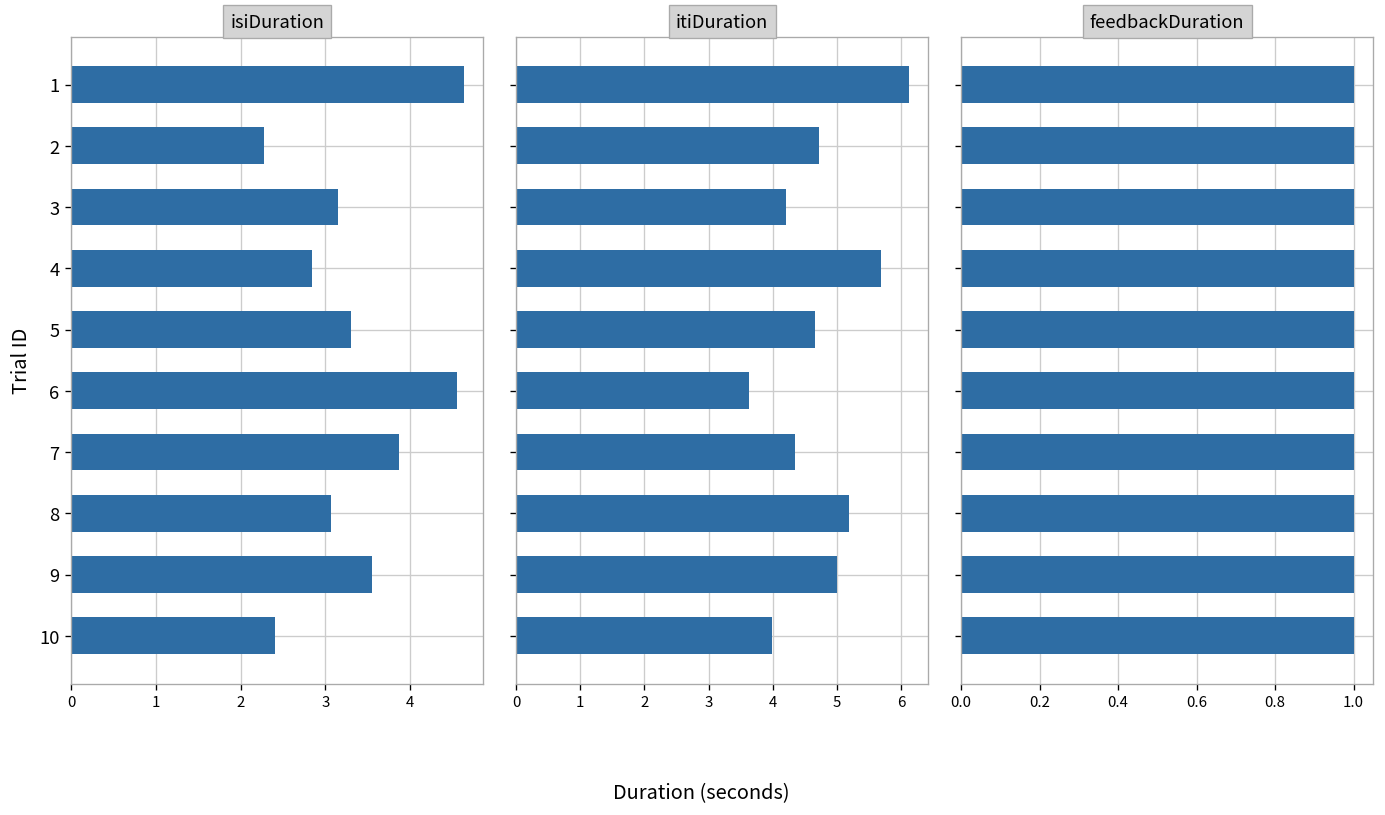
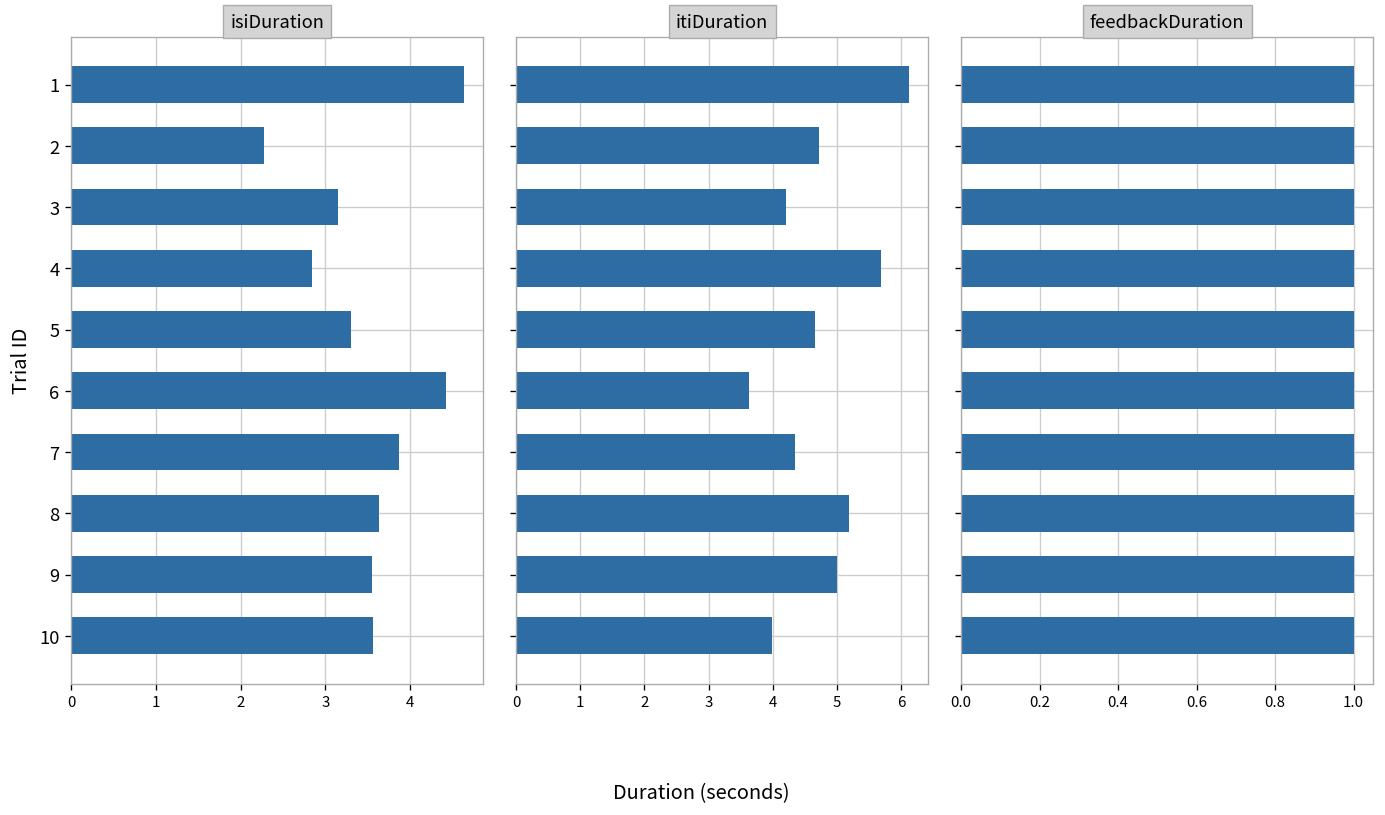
  {
    "isiDuration": {
      "1": 4.6,
      "2": 2.3,
      "3": 3.2,
      "4": 2.8,
      "5": 3.3,
-     "6": 4.6,
+     "6": 4.4,
      "7": 3.9,
-     "8": 3.1,
+     "8": 3.6,
      "9": 3.5,
-     "10": 2.4
+     "10": 3.6
    }
  }
